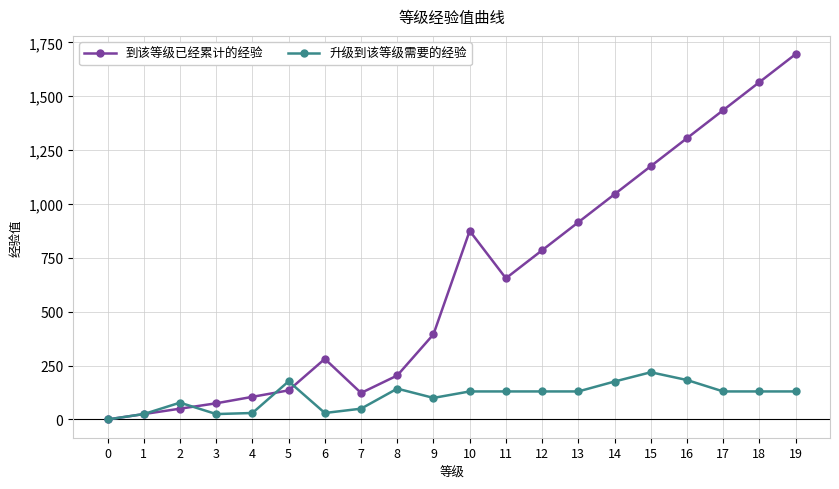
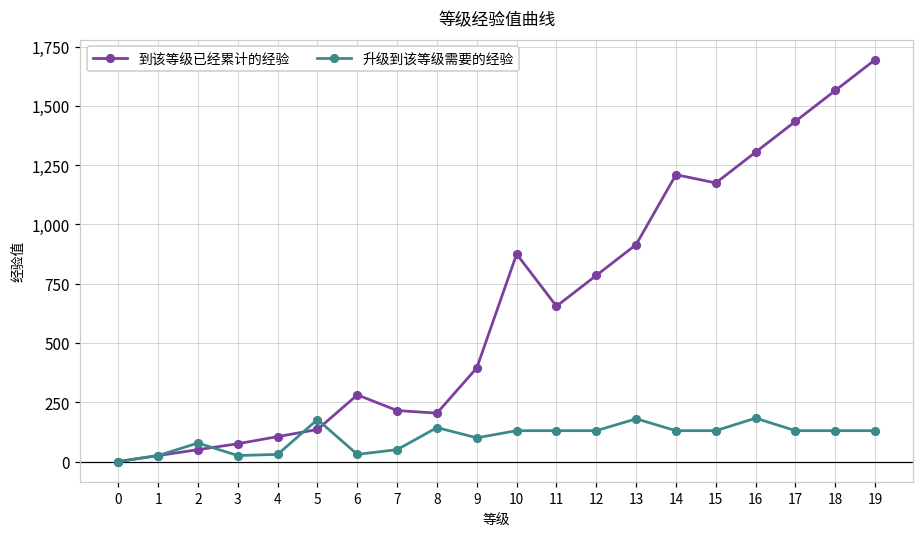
  {
    "到该等级已经累计的经验": {
      "2": "50",
      "3": "80",
      "4": "110",
      "5": "140",
      "6": "280",
-     "7": "120",
+     "7": "220",
      "8": "200",
      "9": "400",
      "10": "880",
      "11": "660",
      "12": "790",
      "13": "920",
-     "14": "1,050",
+     "14": "1,210",
      "15": "1,180",
      "16": "1,310",
      "17": "1,440",
      "18": "1,570",
      "19": "1,700"
    },
    "升级到该等级需要的经验": {
      "2": "80",
      "3": "30",
      "4": "30",
      "5": "180",
      "6": "30",
      "7": "50",
      "8": "140",
      "9": "100",
      "10": "130",
      "11": "130",
      "12": "130",
-     "13": "130",
-     "14": "180",
-     "15": "220",
+     "13": "180",
+     "14": "130",
+     "15": "130",
      "16": "180",
      "17": "130",
      "18": "130",
      "19": "130"
    }
  }
